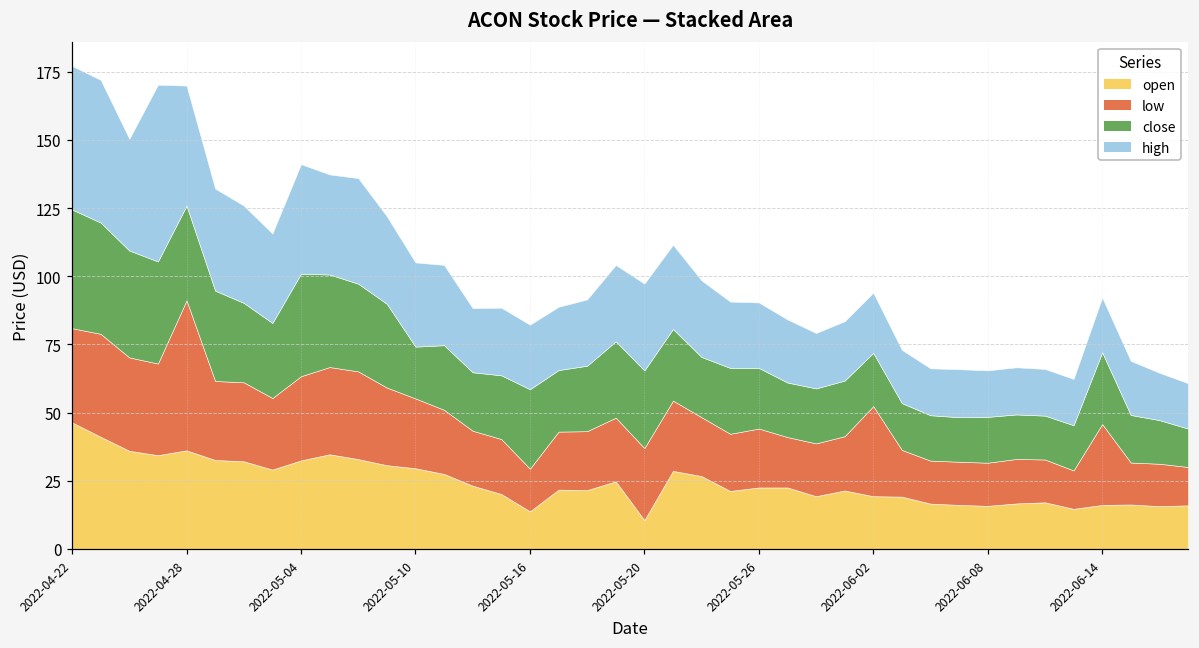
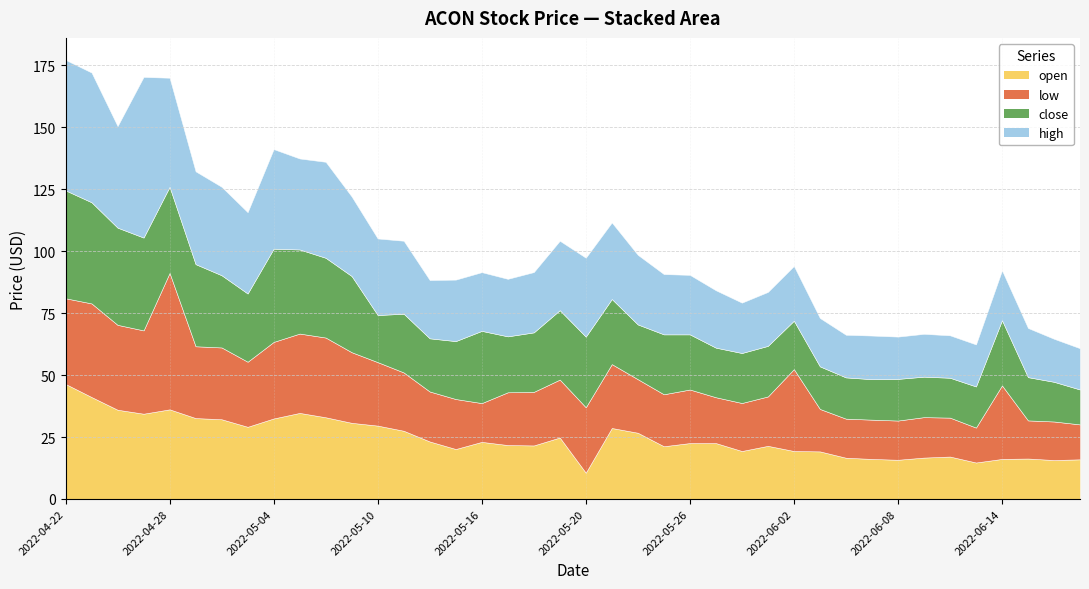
  {
    "open": {
      "2022-04-22": 46,
      "2022-04-28": 36,
      "2022-05-04": 32,
      "2022-05-10": 30,
-     "2022-05-16": 14,
+     "2022-05-16": 23,
      "2022-05-20": 11,
      "2022-05-26": 23,
      "2022-06-02": 19,
      "2022-06-08": 16,
      "2022-06-14": 16
    },
    "low": {
      "2022-04-22": 35,
      "2022-04-28": 55,
      "2022-05-04": 31,
      "2022-05-10": 26,
      "2022-05-16": 16,
      "2022-05-20": 26,
      "2022-05-26": 22,
      "2022-06-02": 33,
      "2022-06-08": 16,
      "2022-06-14": 30
    },
    "close": {
      "2022-04-22": 44,
      "2022-04-28": 35,
      "2022-05-04": 38,
      "2022-05-10": 19,
      "2022-05-16": 29,
      "2022-05-20": 28,
      "2022-05-26": 22,
      "2022-06-02": 20,
      "2022-06-08": 17,
      "2022-06-14": 26
    },
    "high": {
      "2022-04-22": 53,
      "2022-04-28": 44,
      "2022-05-04": 40,
      "2022-05-10": 31,
      "2022-05-16": 24,
      "2022-05-20": 32,
      "2022-05-26": 24,
      "2022-06-02": 22,
      "2022-06-08": 17,
      "2022-06-14": 20
    }
  }
